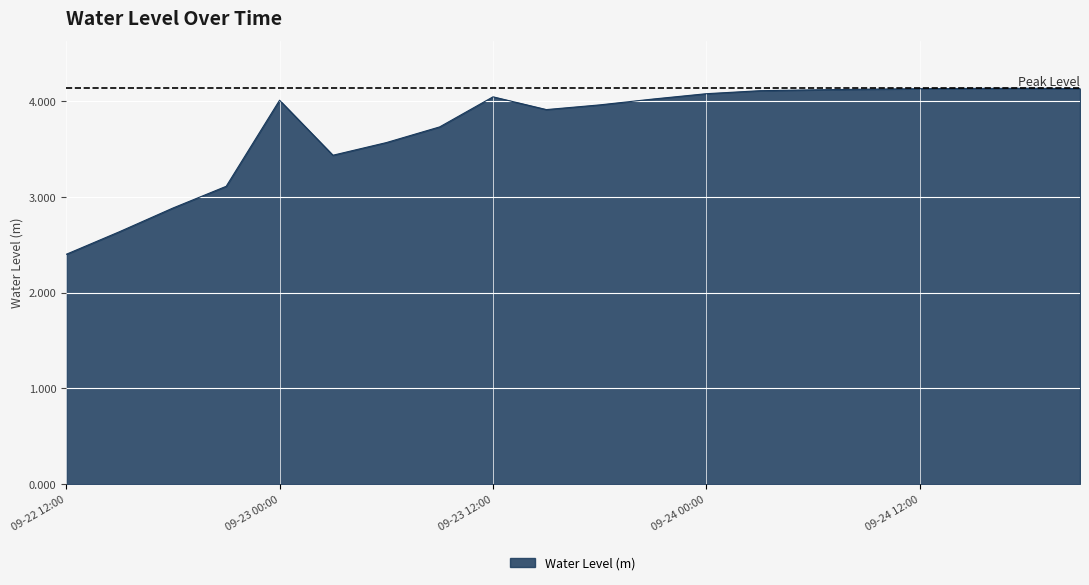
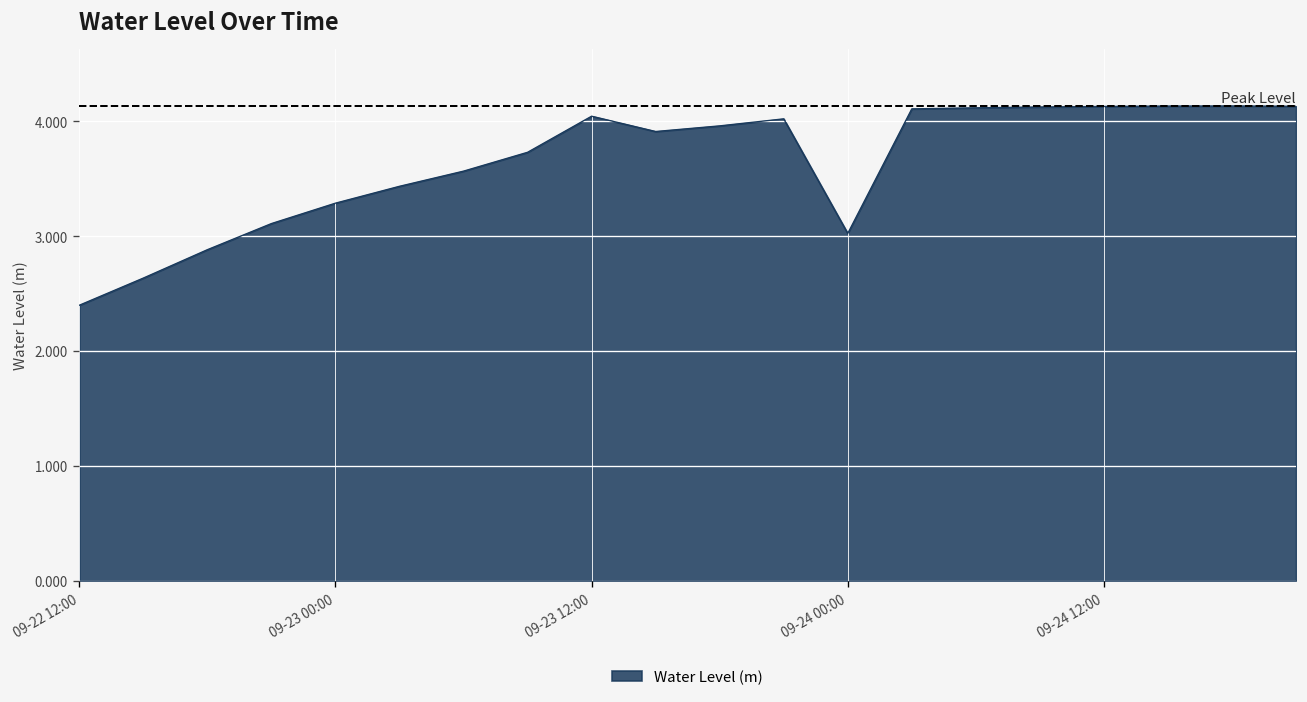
  {
    "09-22 12:00": 2.4,
-   "09-23 00:00": 4.0,
+   "09-23 00:00": 3.3,
    "09-23 12:00": 4.0,
-   "09-24 00:00": 4.1,
+   "09-24 00:00": 3.0,
    "09-24 12:00": 4.1
  }
